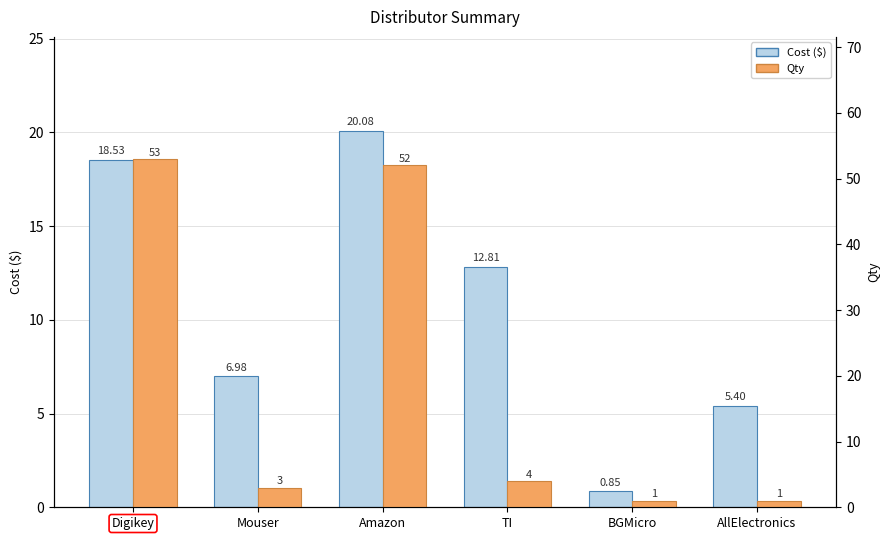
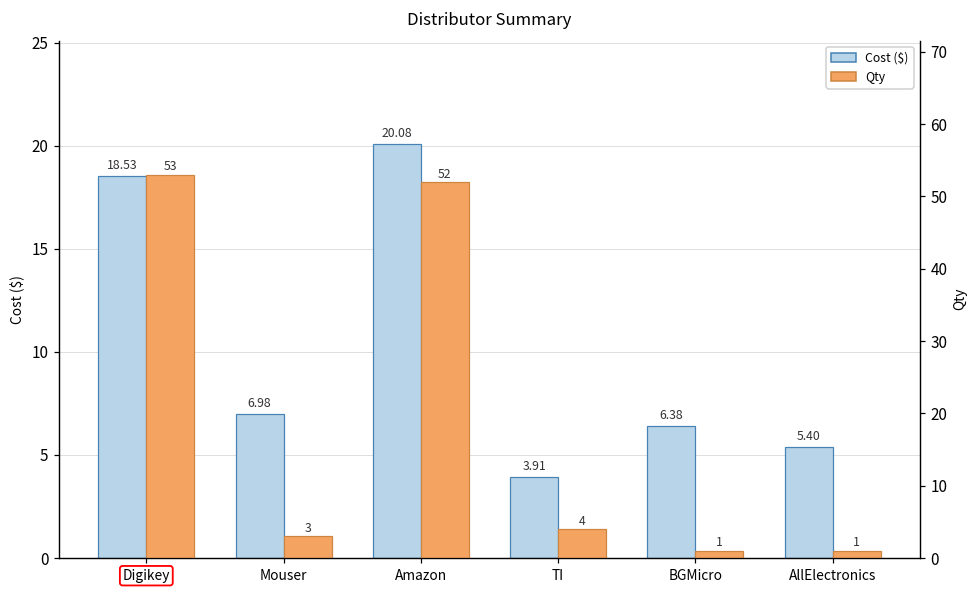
  {
    "Cost ($)": {
      "Digikey": 18.53,
      "Mouser": 6.98,
      "Amazon": 20.08,
-     "TI": 12.81,
-     "BGMicro": 0.85,
+     "TI": 3.91,
+     "BGMicro": 6.38,
      "AllElectronics": 5.40
    },
    "Qty": {
      "Digikey": 53,
      "Mouser": 3,
      "Amazon": 52,
      "TI": 4,
      "BGMicro": 1,
      "AllElectronics": 1
    }
  }
